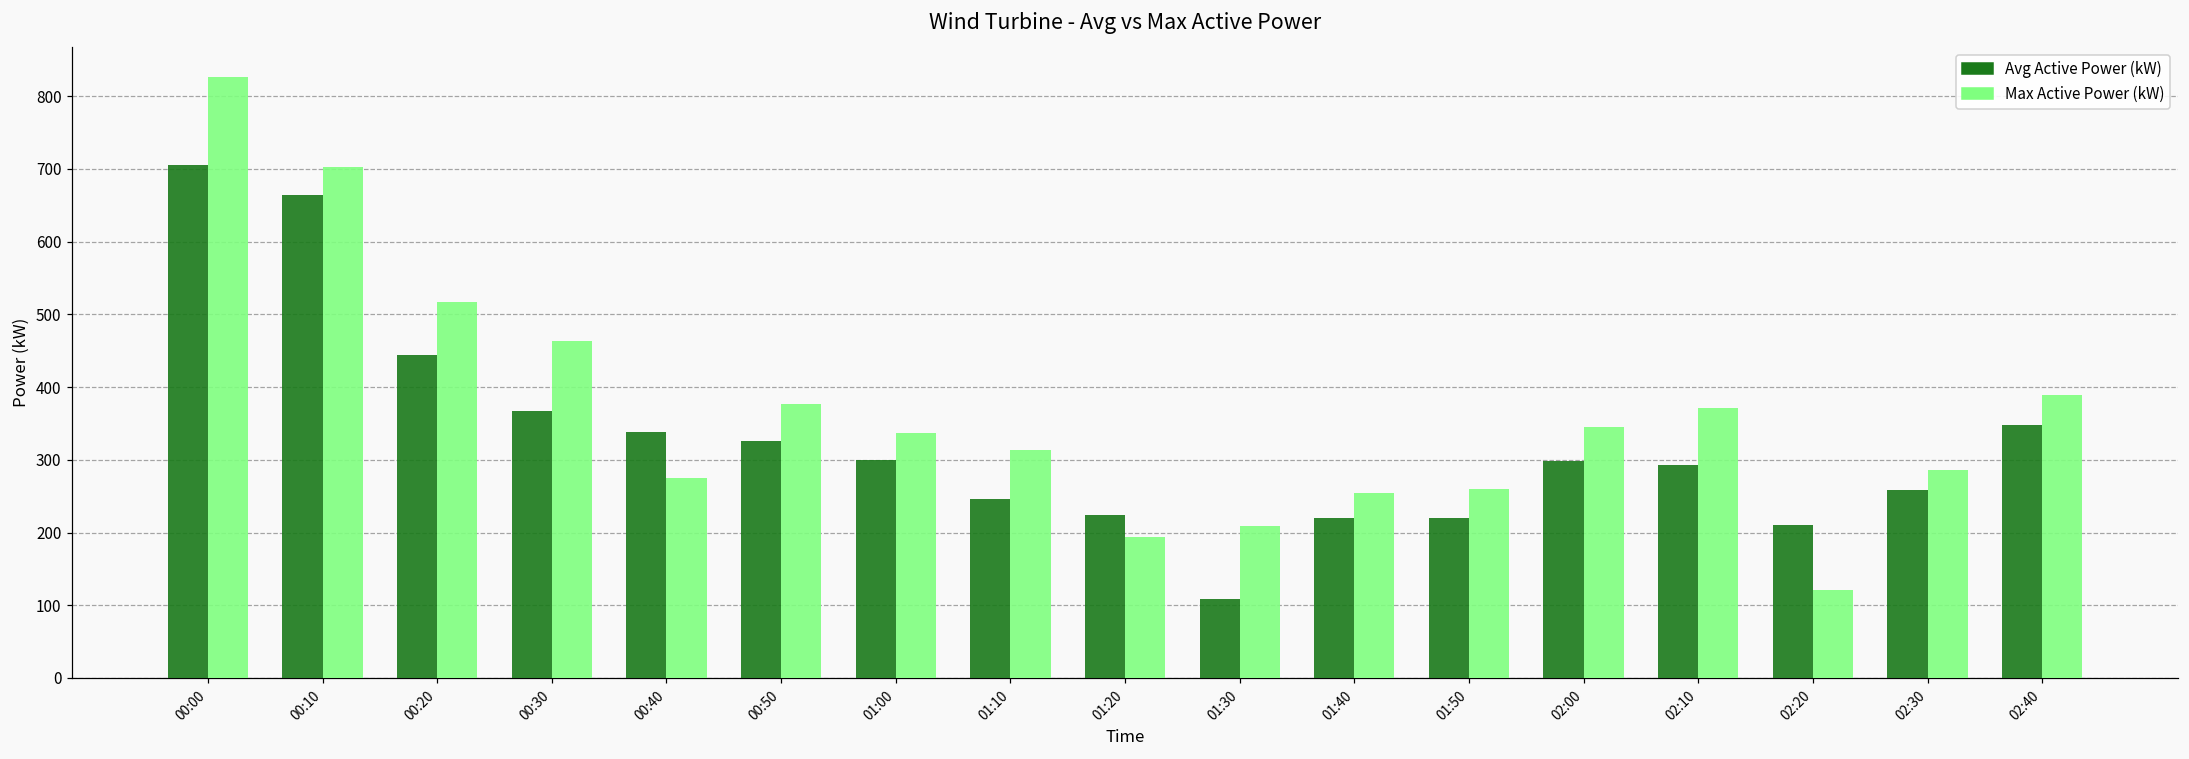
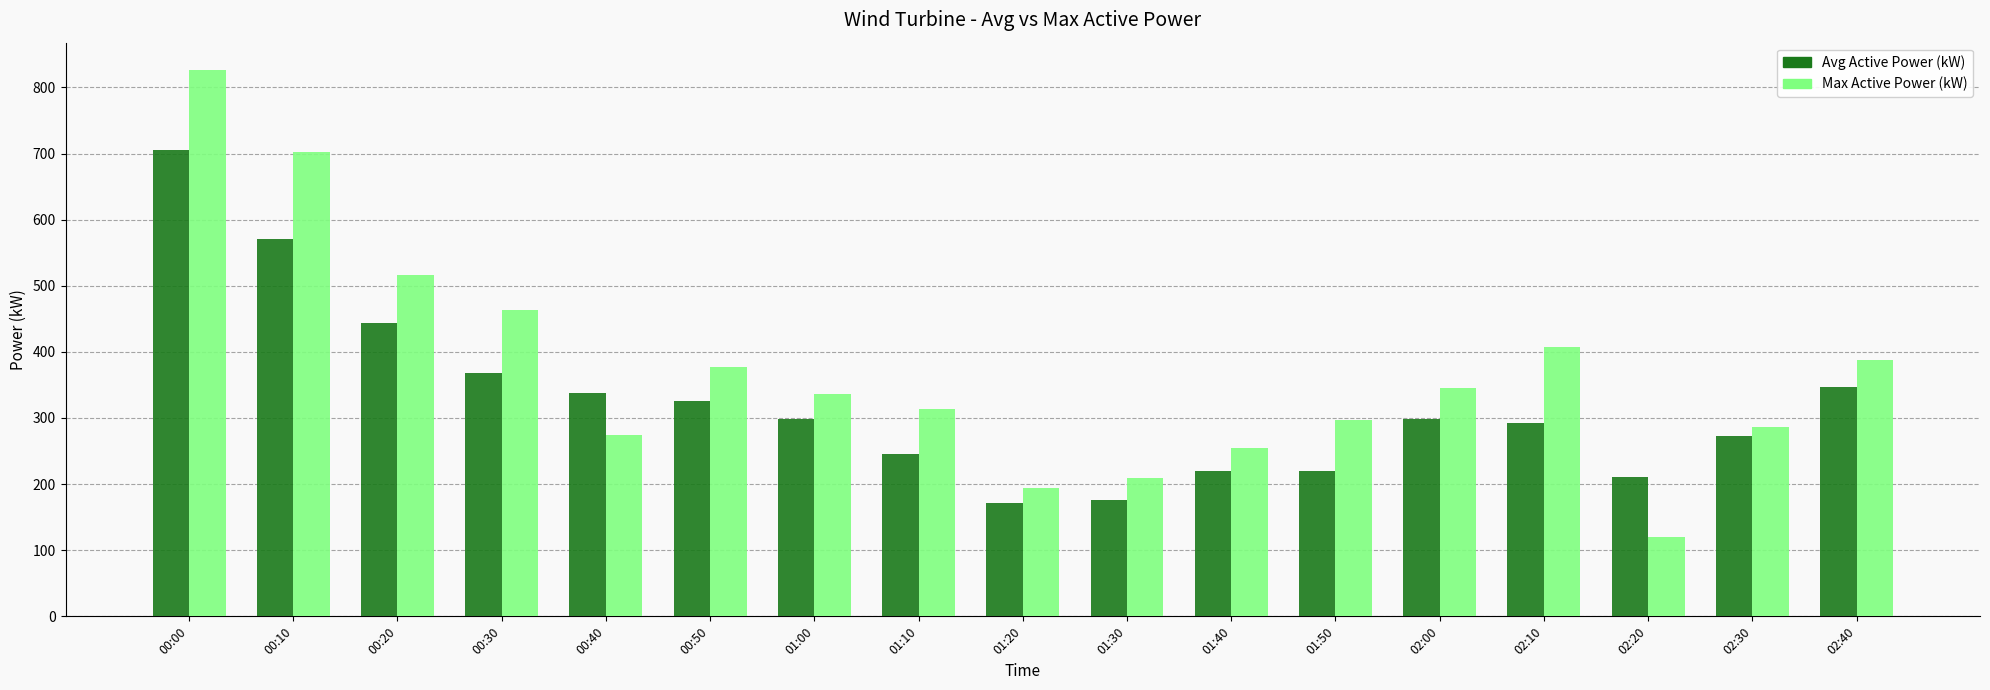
  {
    "Avg Active Power (kW)": {
      "00:00": 710,
-     "00:10": 660,
+     "00:10": 570,
      "00:20": 440,
      "00:30": 370,
      "00:40": 340,
      "00:50": 330,
      "01:00": 300,
      "01:10": 250,
-     "01:20": 220,
-     "01:30": 110,
+     "01:20": 170,
+     "01:30": 180,
      "01:40": 220,
      "01:50": 220,
      "02:00": 300,
      "02:10": 290,
      "02:20": 210,
-     "02:30": 260,
+     "02:30": 270,
      "02:40": 350
    },
    "Max Active Power (kW)": {
      "00:00": 830,
      "00:10": 700,
      "00:20": 520,
      "00:30": 460,
      "00:40": 270,
      "00:50": 380,
      "01:00": 340,
      "01:10": 310,
      "01:20": 190,
      "01:30": 210,
      "01:40": 250,
-     "01:50": 260,
+     "01:50": 300,
      "02:00": 350,
-     "02:10": 370,
+     "02:10": 410,
      "02:20": 120,
      "02:30": 290,
      "02:40": 390
    }
  }
